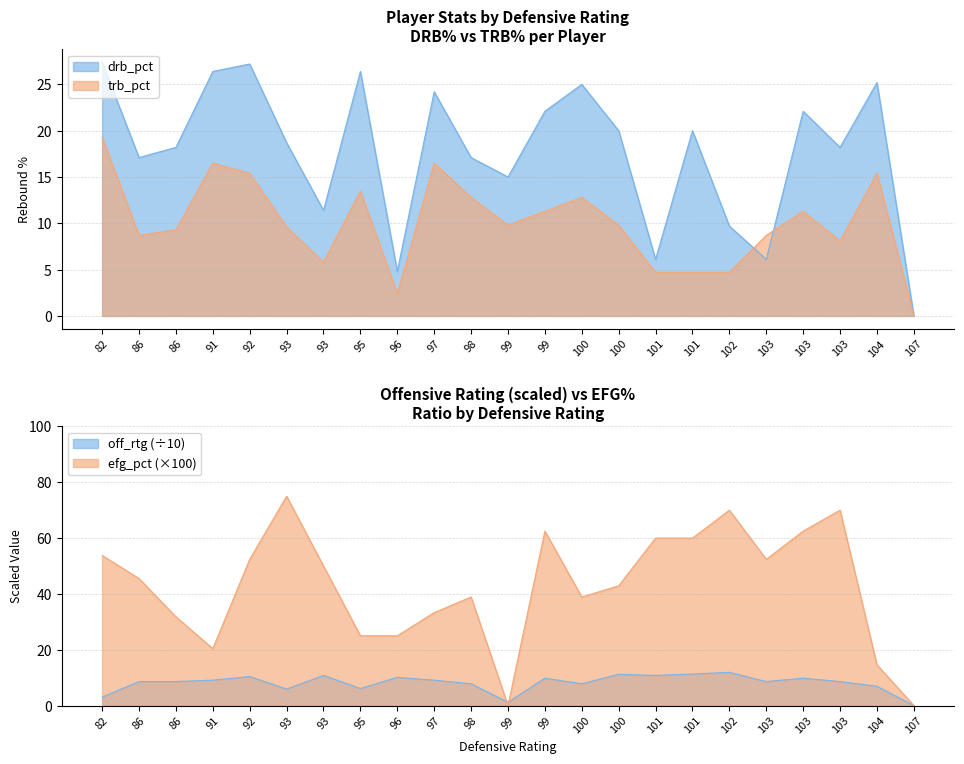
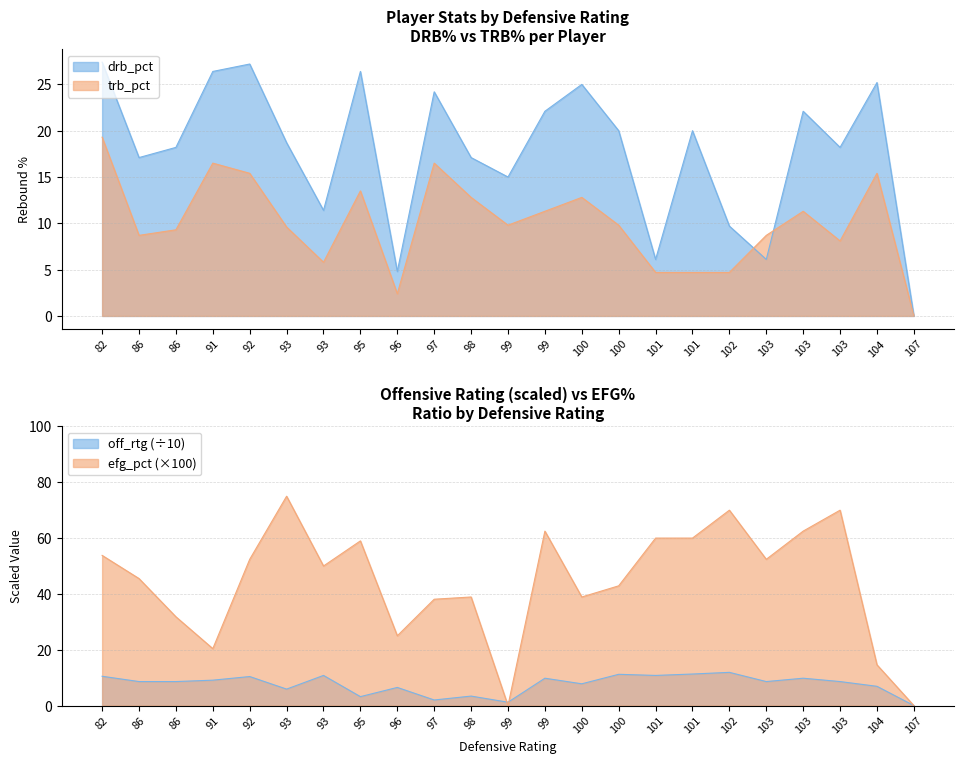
  {
    "Player Stats by Defensive Rating DRB% vs TRB% per Player": {
      "drb_pct": {
        "91": 26,
        "92": 27,
        "95": 26,
        "96": 5,
        "97": 24,
        "98": 17,
        "102": 10,
        "104": 25
      },
      "trb_pct": {
        "82": 19,
        "91": 17,
        "92": 15,
        "95": 14,
        "96": 2,
        "97": 17,
        "98": 13,
        "102": 5,
        "104": 15
      }
    },
    "Offensive Rating (scaled) vs EFG% Ratio by Defensive Rating": {
      "off_rtg (÷10)": {
-       "82": 3,
+       "82": 11,
        "91": 9,
        "92": 10,
-       "95": 6,
-       "96": 10,
-       "97": 9,
-       "98": 8,
+       "95": 3,
+       "96": 7,
+       "97": 2,
+       "98": 3,
        "102": 12,
        "104": 7
      },
      "efg_pct (×100)": {
        "82": 54,
        "91": 20,
        "92": 52,
-       "95": 25,
+       "95": 59,
        "96": 25,
-       "97": 33,
+       "97": 38,
        "98": 39,
        "102": 70,
        "104": 15
      }
    }
  }
